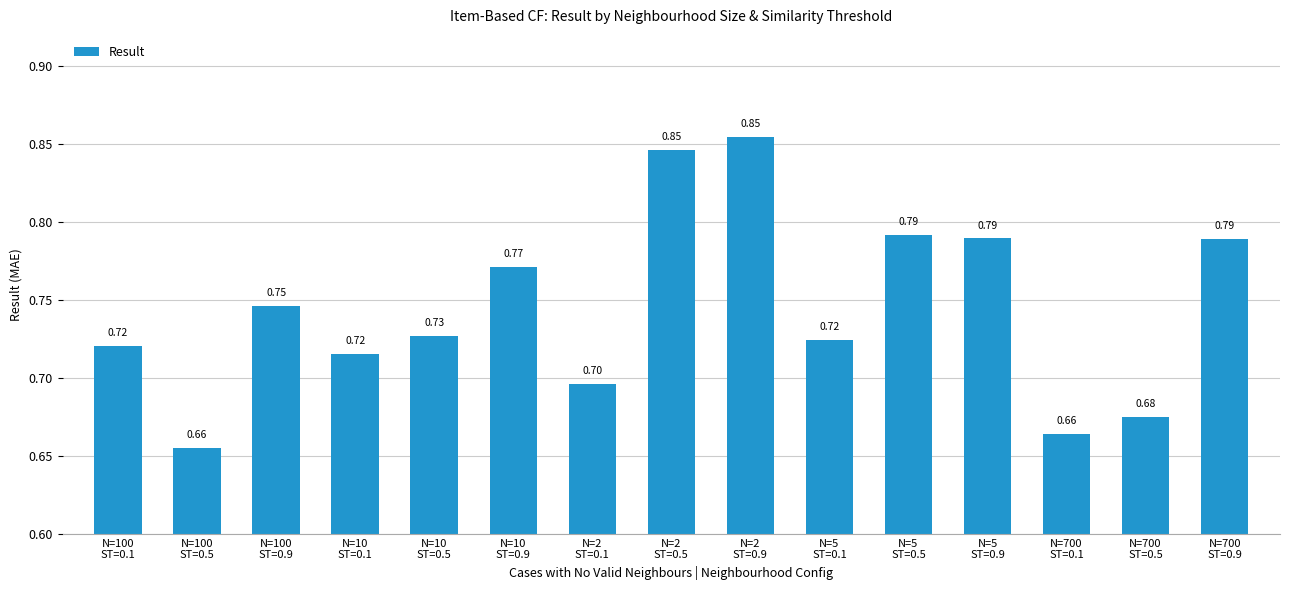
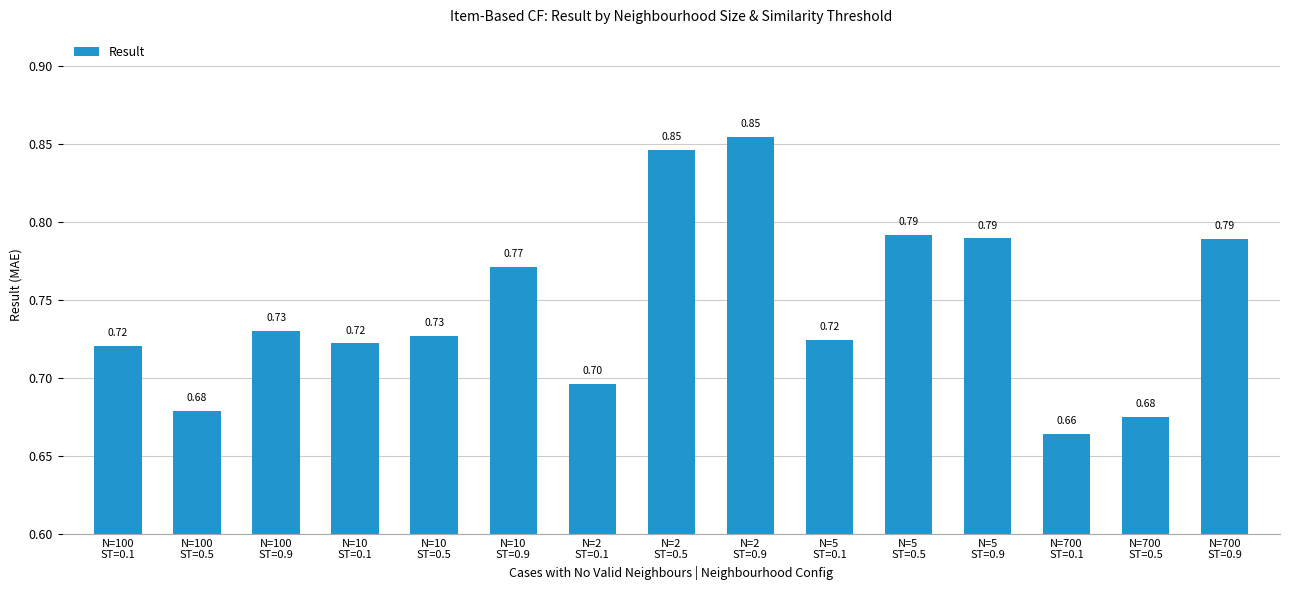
  {
    "N=100 ST=0.1": 0.72,
-   "N=100 ST=0.5": 0.66,
-   "N=100 ST=0.9": 0.75,
-   "N=10 ST=0.1": 0.716,
+   "N=100 ST=0.5": 0.68,
+   "N=100 ST=0.9": 0.73,
+   "N=10 ST=0.1": 0.722,
    "N=10 ST=0.5": 0.73,
    "N=10 ST=0.9": 0.77,
    "N=2 ST=0.1": 0.70,
    "N=2 ST=0.5": 0.85,
    "N=2 ST=0.9": 0.85,
    "N=5 ST=0.1": 0.72,
    "N=5 ST=0.5": 0.79,
    "N=5 ST=0.9": 0.79,
    "N=700 ST=0.1": 0.66,
    "N=700 ST=0.5": 0.68,
    "N=700 ST=0.9": 0.79
  }
